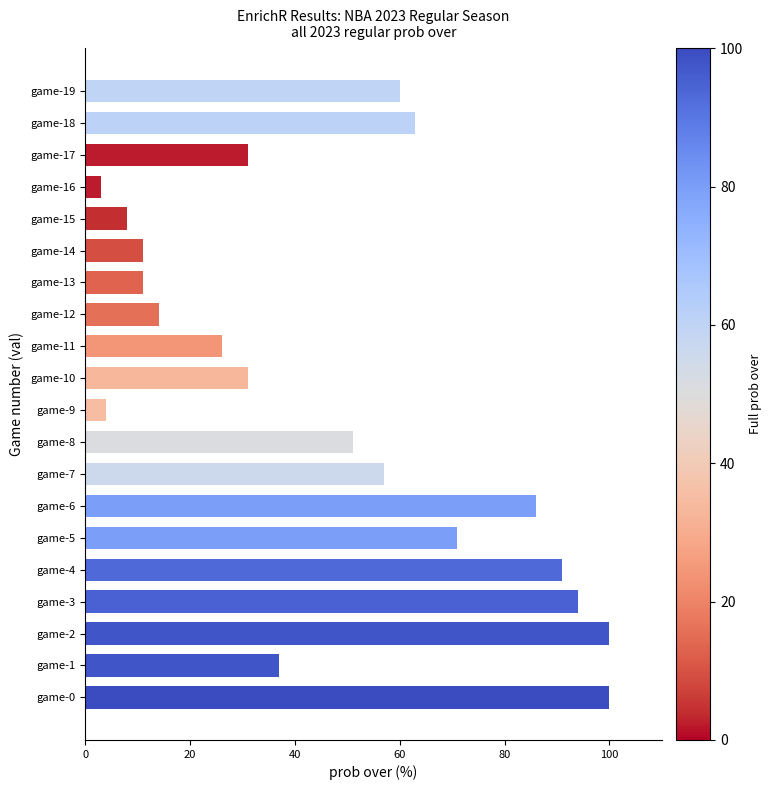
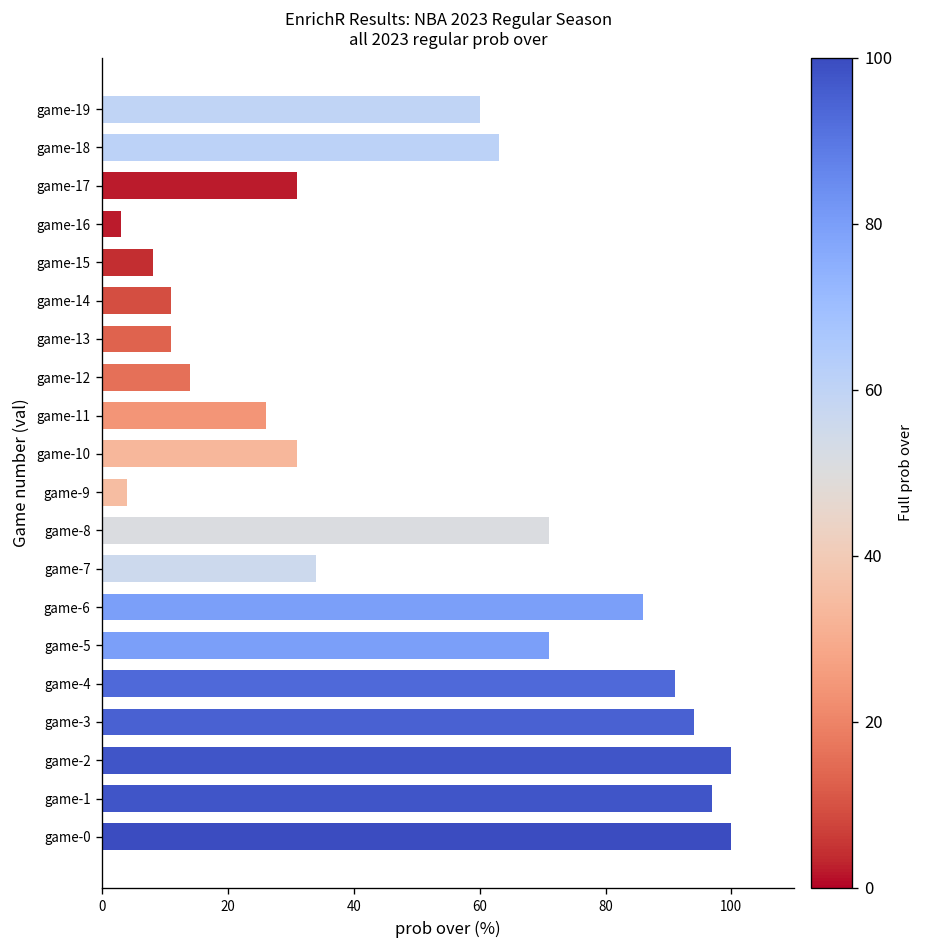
  {
    "game-19": 60,
    "game-18": 63,
    "game-17": 31,
    "game-16": 3,
    "game-15": 8,
    "game-14": 11,
    "game-13": 11,
    "game-12": 14,
    "game-11": 26,
    "game-10": 31,
    "game-9": 4,
-   "game-8": 51,
-   "game-7": 57,
+   "game-8": 71,
+   "game-7": 34,
    "game-6": 86,
    "game-5": 71,
    "game-4": 91,
    "game-3": 94,
    "game-2": 100,
-   "game-1": 37,
+   "game-1": 97,
    "game-0": 100
  }
